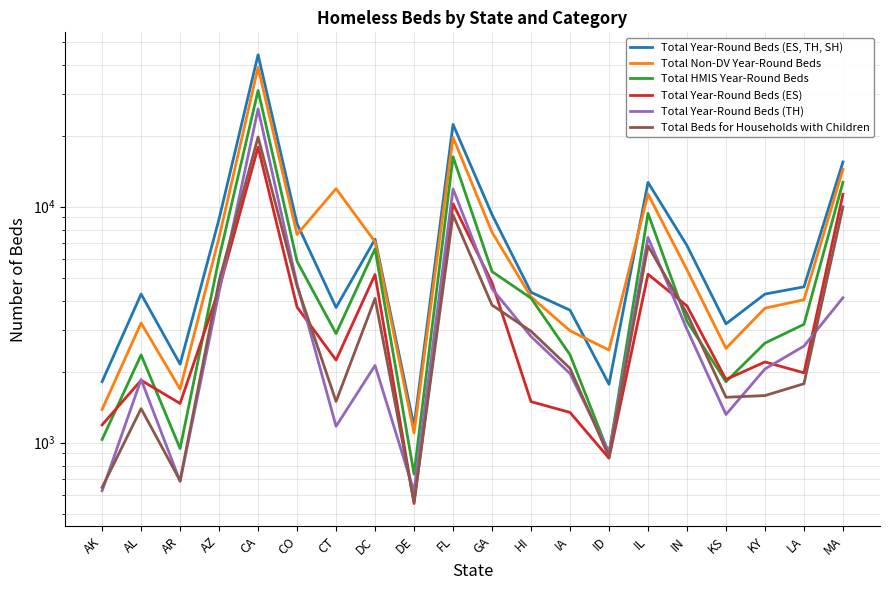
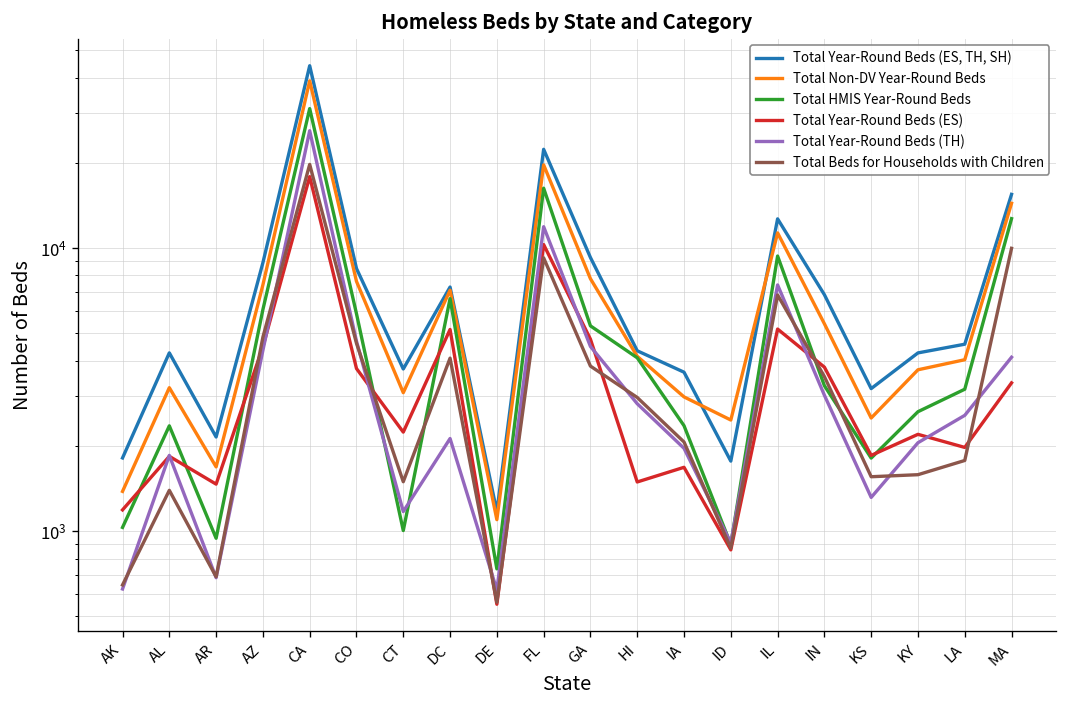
  {
    "Total Year-Round Beds (ES, TH, SH)": {
      "AK": 1800,
      "AL": 4300,
      "AR": 2200,
      "AZ": 8900,
      "CA": 44000,
      "CO": 8500,
      "CT": 3700,
      "DC": 7300,
      "DE": 1200,
      "FL": 22000,
      "GA": 9300,
      "HI": 4300,
      "IA": 3600,
      "ID": 1800,
      "IL": 13000,
      "IN": 6800,
      "KS": 3200,
      "KY": 4300,
      "LA": 4600,
      "MA": 15000
    },
    "Total Non-DV Year-Round Beds": {
      "AK": 1400,
      "AL": 3200,
      "AR": 1700,
      "AZ": 7400,
      "CA": 39000,
      "CO": 7600,
-     "CT": 12000,
+     "CT": 3100,
      "DC": 7100,
      "DE": 1100,
      "FL": 20000,
      "GA": 7800,
      "IA": 3000,
      "ID": 2500,
      "IL": 11000,
      "IN": 5400,
      "KS": 2500,
      "KY": 3700,
      "LA": 4000,
      "MA": 14000
    },
    "Total HMIS Year-Round Beds": {
      "AK": 1000,
      "AL": 2400,
      "AR": 940,
      "AZ": 6100,
      "CA": 31000,
      "CO": 5900,
-     "CT": 2900,
+     "CT": 1010,
      "DC": 6600,
      "DE": 740,
      "FL": 16000,
      "GA": 5300,
      "IA": 2400,
      "IL": 9400,
      "IN": 3300,
      "KY": 2600,
      "LA": 3200,
      "MA": 13000
    },
    "Total Year-Round Beds (ES)": {
      "AK": 1200,
      "AR": 1500,
      "AZ": 4500,
      "CA": 18000,
      "CO": 3800,
      "CT": 2200,
      "DC": 5200,
      "FL": 10000,
      "GA": 4800,
      "HI": 1500,
-     "IA": 1300,
+     "IA": 1700,
      "IL": 5200,
      "IN": 3800,
      "KY": 2200,
      "LA": 2000,
-     "MA": 11000
+     "MA": 3300
    },
    "Total Year-Round Beds (TH)": {
      "AK": 630,
      "AZ": 4400,
      "CA": 26000,
      "CT": 1200,
      "DC": 2100,
      "DE": 620,
      "FL": 12000,
      "GA": 4500,
      "HI": 2800,
      "IA": 2000,
      "IL": 7400,
      "IN": 3000,
      "KS": 1300,
      "KY": 2100,
      "LA": 2600,
      "MA": 4100
    },
    "Total Beds for Households with Children": {
      "AK": 650,
      "AL": 1400,
      "AZ": 4800,
      "CA": 20000,
      "CT": 1500,
      "DC": 4100,
      "FL": 9200,
      "GA": 3800,
      "HI": 3000,
      "IA": 2100,
      "IL": 6800,
      "IN": 3500,
      "KS": 1600,
      "KY": 1600,
      "LA": 1800,
      "MA": 10000
    }
  }
